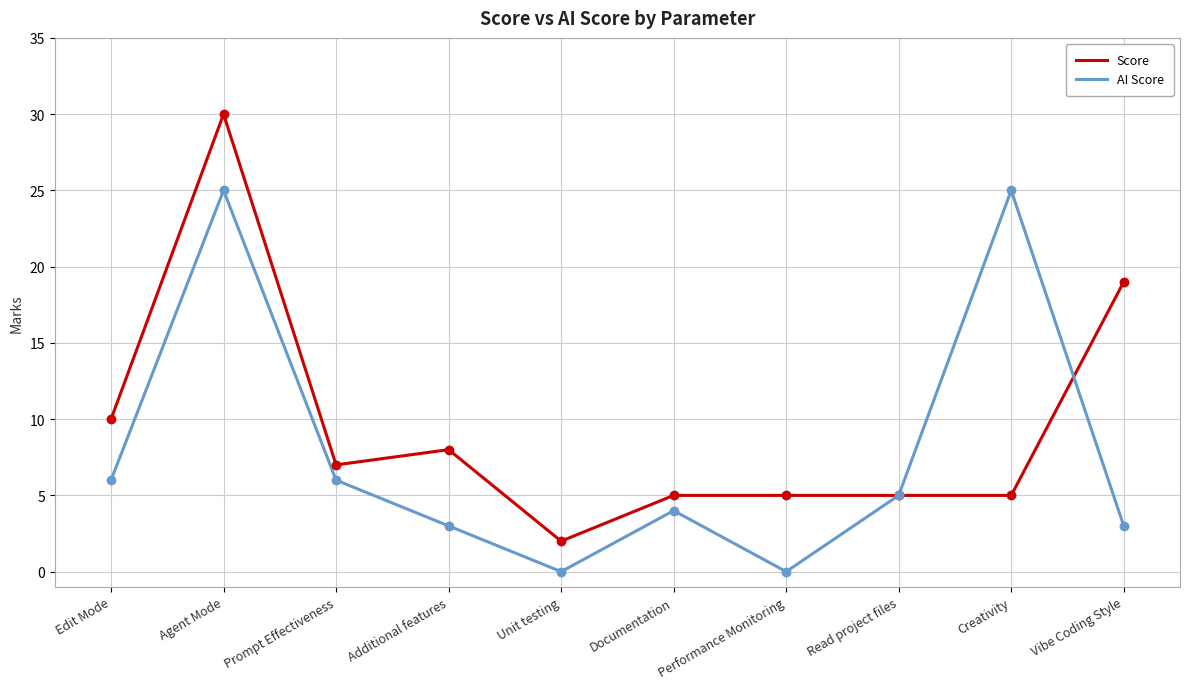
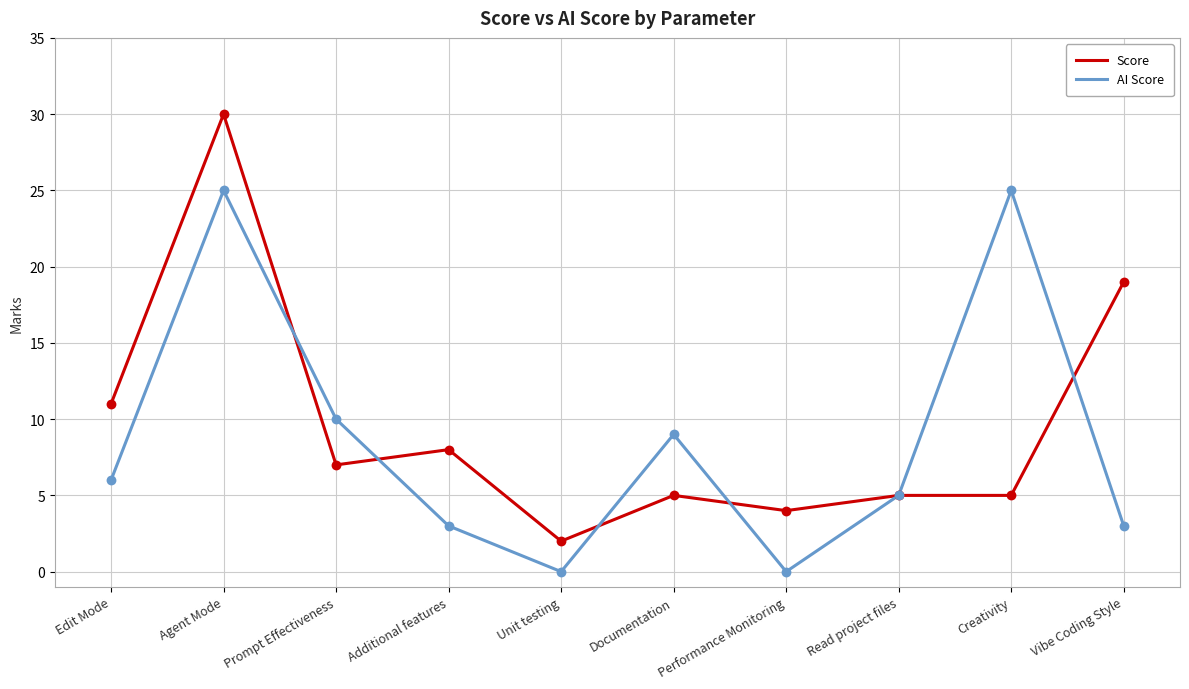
  {
    "Score": {
-     "Edit Mode": 10,
+     "Edit Mode": 11,
      "Agent Mode": 30,
      "Prompt Effectiveness": 7,
      "Additional features": 8,
      "Unit testing": 2,
      "Documentation": 5,
-     "Performance Monitoring": 5,
+     "Performance Monitoring": 4,
      "Creativity": 5,
      "Vibe Coding Style": 19
    },
    "AI Score": {
      "Edit Mode": 6,
      "Agent Mode": 25,
-     "Prompt Effectiveness": 6,
+     "Prompt Effectiveness": 10,
      "Additional features": 3,
      "Unit testing": 0,
-     "Documentation": 4,
+     "Documentation": 9,
      "Performance Monitoring": 0,
      "Creativity": 25,
      "Vibe Coding Style": 3
    }
  }
